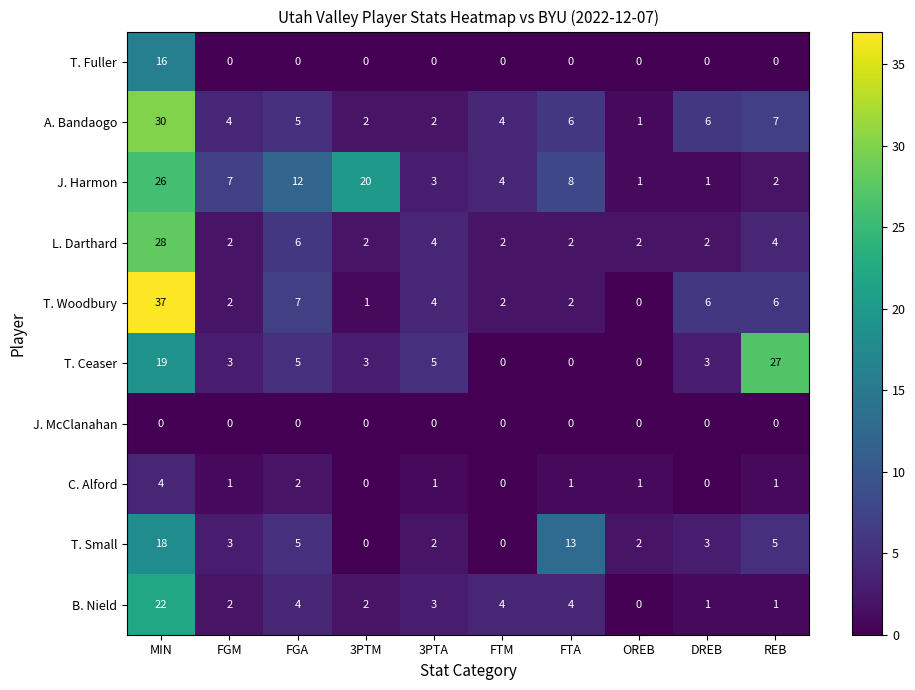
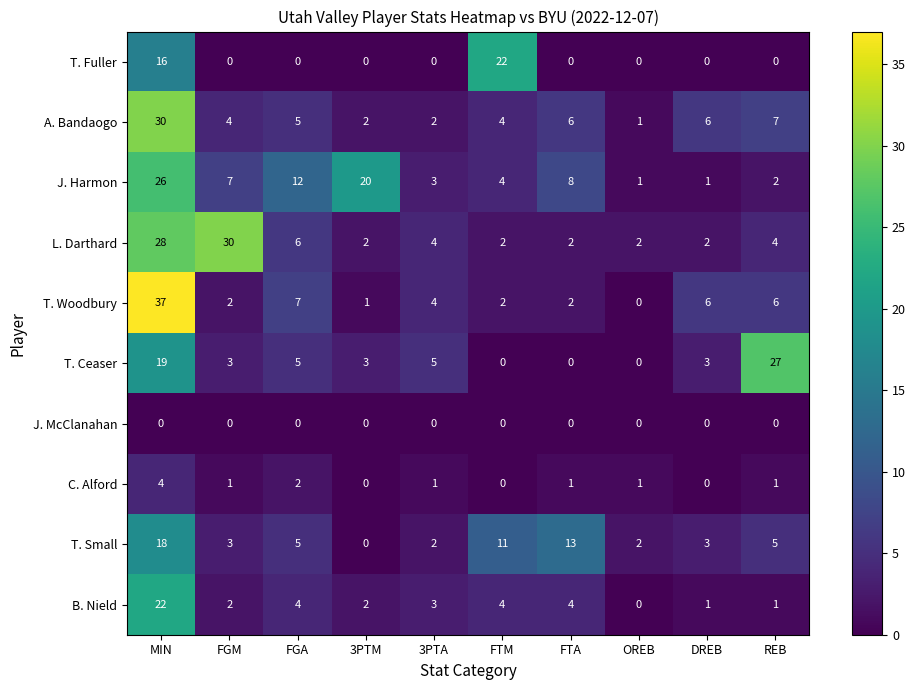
  {
    "T. Fuller": {
      "MIN": 16,
      "FGM": 0,
      "FGA": 0,
      "3PTM": 0,
      "3PTA": 0,
-     "FTM": 0,
+     "FTM": 22,
      "FTA": 0,
      "OREB": 0,
      "DREB": 0,
      "REB": 0
    },
    "A. Bandaogo": {
      "MIN": 30,
      "FGM": 4,
      "FGA": 5,
      "3PTM": 2,
      "3PTA": 2,
      "FTM": 4,
      "FTA": 6,
      "OREB": 1,
      "DREB": 6,
      "REB": 7
    },
    "J. Harmon": {
      "MIN": 26,
      "FGM": 7,
      "FGA": 12,
      "3PTM": 20,
      "3PTA": 3,
      "FTM": 4,
      "FTA": 8,
      "OREB": 1,
      "DREB": 1,
      "REB": 2
    },
    "L. Darthard": {
      "MIN": 28,
-     "FGM": 2,
+     "FGM": 30,
      "FGA": 6,
      "3PTM": 2,
      "3PTA": 4,
      "FTM": 2,
      "FTA": 2,
      "OREB": 2,
      "DREB": 2,
      "REB": 4
    },
    "T. Woodbury": {
      "MIN": 37,
      "FGM": 2,
      "FGA": 7,
      "3PTM": 1,
      "3PTA": 4,
      "FTM": 2,
      "FTA": 2,
      "OREB": 0,
      "DREB": 6,
      "REB": 6
    },
    "T. Ceaser": {
      "MIN": 19,
      "FGM": 3,
      "FGA": 5,
      "3PTM": 3,
      "3PTA": 5,
      "FTM": 0,
      "FTA": 0,
      "OREB": 0,
      "DREB": 3,
      "REB": 27
    },
    "J. McClanahan": {
      "MIN": 0,
      "FGM": 0,
      "FGA": 0,
      "3PTM": 0,
      "3PTA": 0,
      "FTM": 0,
      "FTA": 0,
      "OREB": 0,
      "DREB": 0,
      "REB": 0
    },
    "C. Alford": {
      "MIN": 4,
      "FGM": 1,
      "FGA": 2,
      "3PTM": 0,
      "3PTA": 1,
      "FTM": 0,
      "FTA": 1,
      "OREB": 1,
      "DREB": 0,
      "REB": 1
    },
    "T. Small": {
      "MIN": 18,
      "FGM": 3,
      "FGA": 5,
      "3PTM": 0,
      "3PTA": 2,
-     "FTM": 0,
+     "FTM": 11,
      "FTA": 13,
      "OREB": 2,
      "DREB": 3,
      "REB": 5
    },
    "B. Nield": {
      "MIN": 22,
      "FGM": 2,
      "FGA": 4,
      "3PTM": 2,
      "3PTA": 3,
      "FTM": 4,
      "FTA": 4,
      "OREB": 0,
      "DREB": 1,
      "REB": 1
    }
  }
